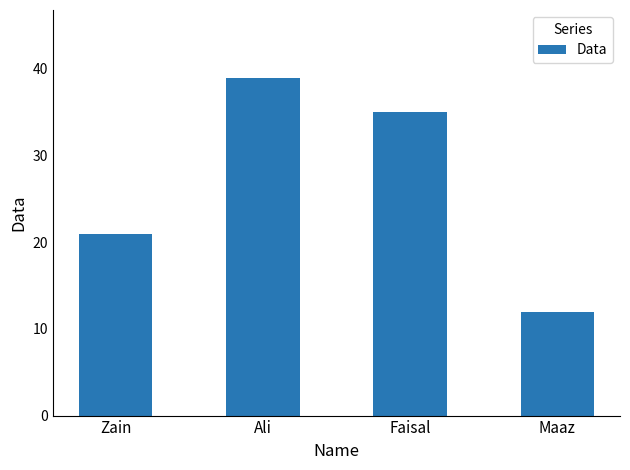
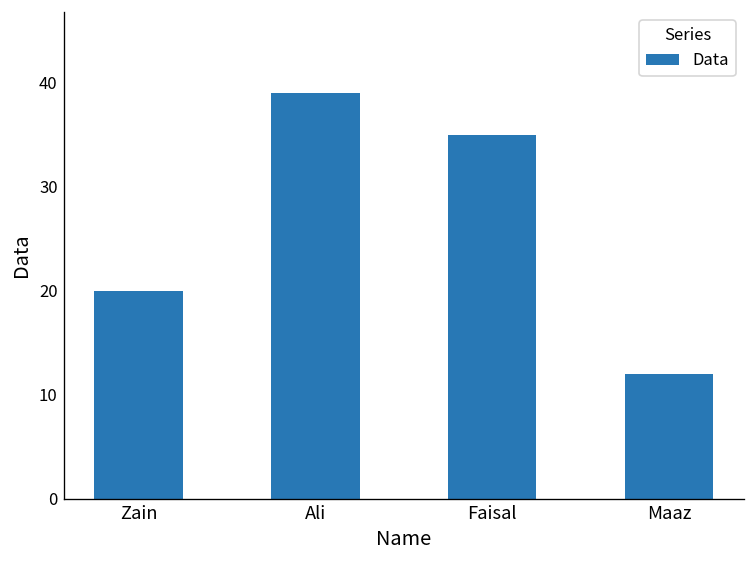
  {
-   "Zain": 21,
+   "Zain": 20,
    "Ali": 39,
    "Faisal": 35,
    "Maaz": 12
  }
